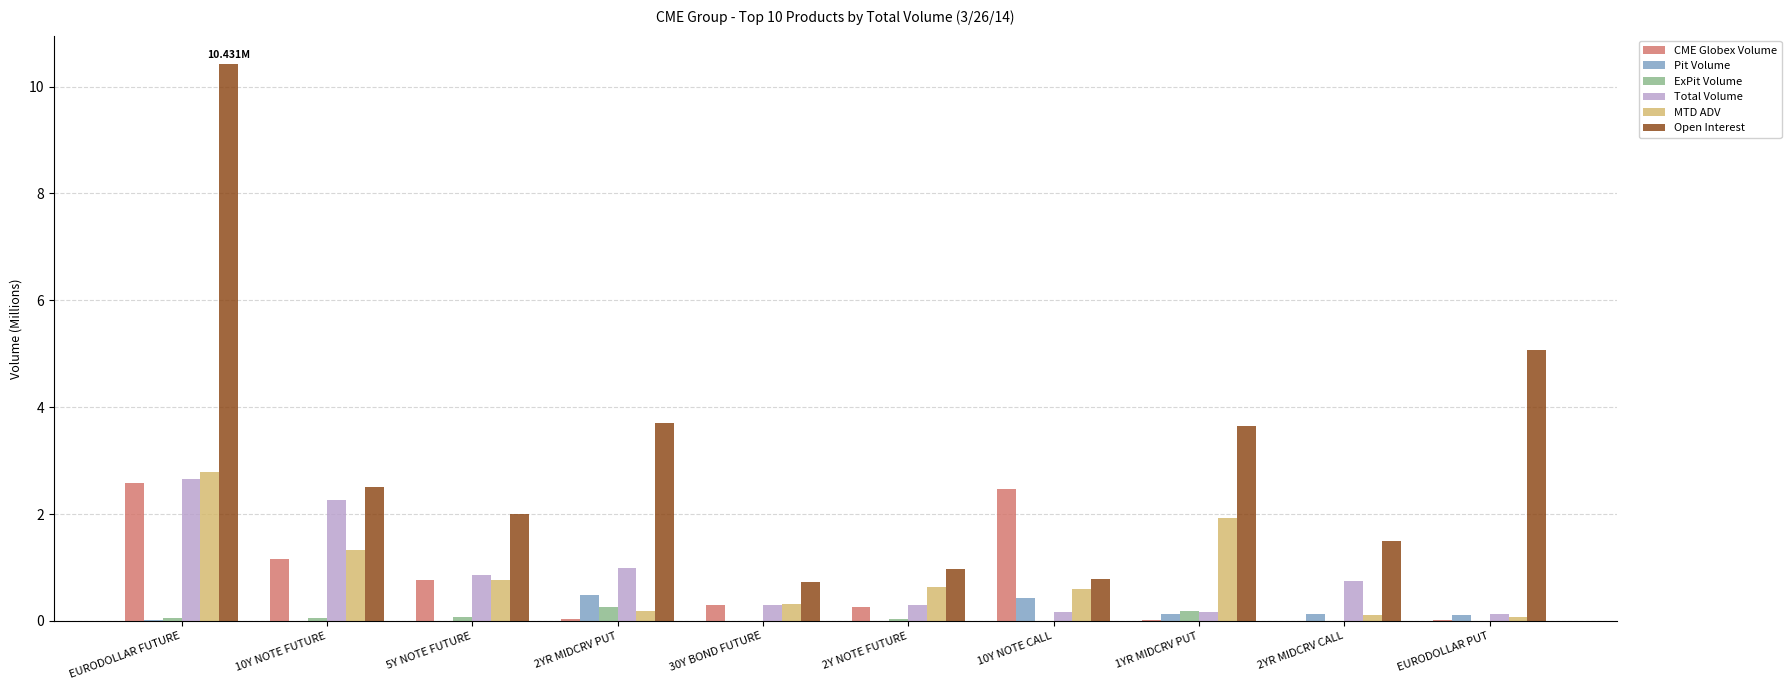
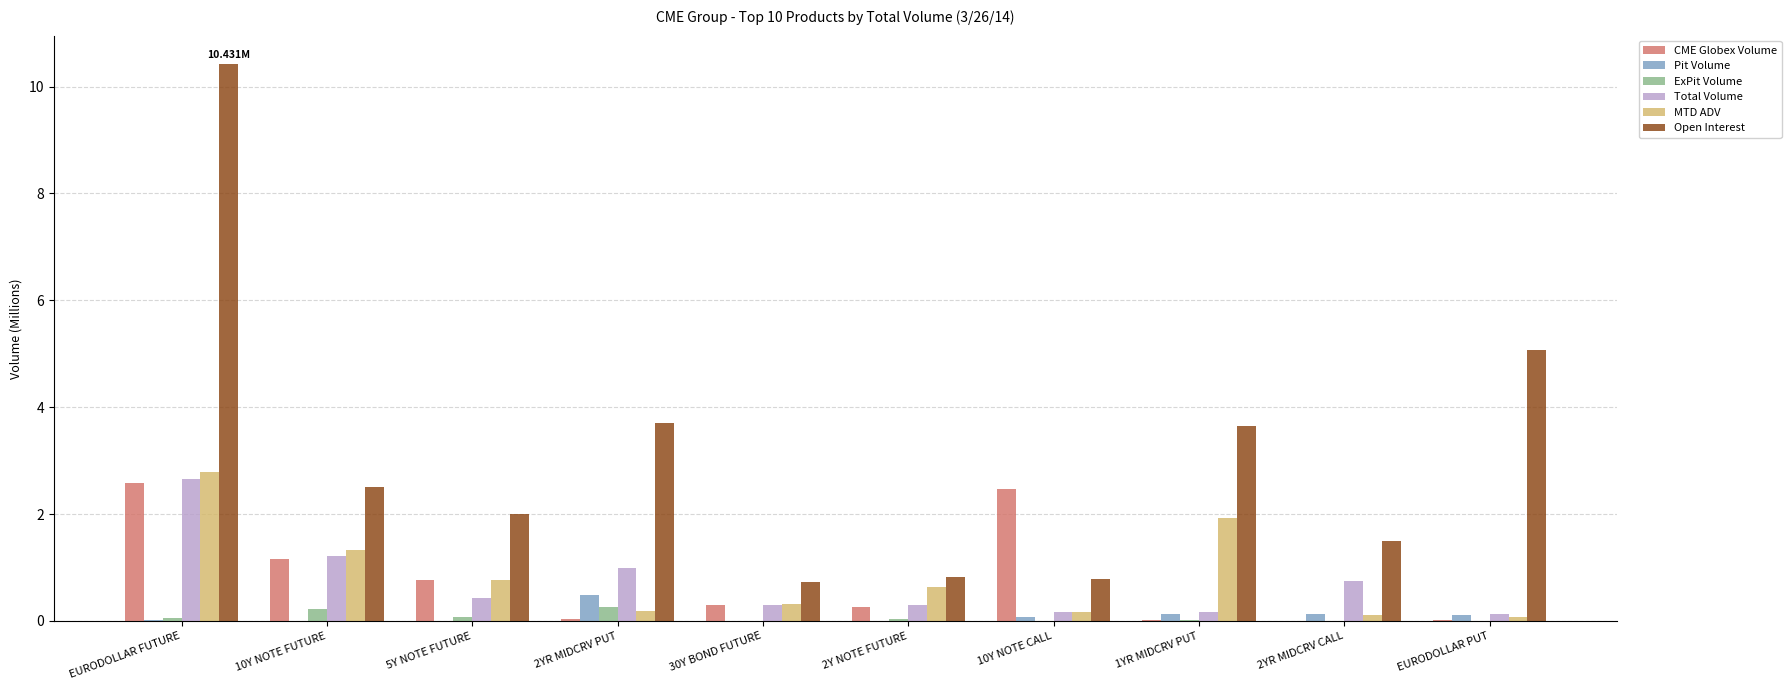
  {
    "CME Globex Volume": {
      "EURODOLLAR FUTURE": 2.6,
      "10Y NOTE FUTURE": 1.2,
      "5Y NOTE FUTURE": 0.8,
      "30Y BOND FUTURE": 0.3,
      "2Y NOTE FUTURE": 0.3,
      "10Y NOTE CALL": 2.5
    },
    "Pit Volume": {
      "2YR MIDCRV PUT": 0.5,
-     "10Y NOTE CALL": 0.4,
+     "10Y NOTE CALL": 0.1,
      "1YR MIDCRV PUT": 0.1,
      "2YR MIDCRV CALL": 0.1,
      "EURODOLLAR PUT": 0.1
    },
    "ExPit Volume": {
      "EURODOLLAR FUTURE": 0.0,
-     "10Y NOTE FUTURE": 0.0,
+     "10Y NOTE FUTURE": 0.2,
      "5Y NOTE FUTURE": 0.1,
      "2YR MIDCRV PUT": 0.3,
      "10Y NOTE CALL": 0.0,
-     "1YR MIDCRV PUT": 0.2,
+     "1YR MIDCRV PUT": 0.0,
      "2YR MIDCRV CALL": 0.0,
      "EURODOLLAR PUT": 0.0
    },
    "Total Volume": {
      "EURODOLLAR FUTURE": 2.7,
-     "10Y NOTE FUTURE": 2.3,
-     "5Y NOTE FUTURE": 0.9,
+     "10Y NOTE FUTURE": 1.2,
+     "5Y NOTE FUTURE": 0.4,
      "2YR MIDCRV PUT": 1.0,
      "30Y BOND FUTURE": 0.3,
      "2Y NOTE FUTURE": 0.3,
      "10Y NOTE CALL": 0.2,
      "1YR MIDCRV PUT": 0.2,
      "2YR MIDCRV CALL": 0.7,
      "EURODOLLAR PUT": 0.1
    },
    "MTD ADV": {
      "EURODOLLAR FUTURE": 2.8,
      "10Y NOTE FUTURE": 1.3,
      "5Y NOTE FUTURE": 0.8,
      "2YR MIDCRV PUT": 0.2,
      "30Y BOND FUTURE": 0.3,
      "2Y NOTE FUTURE": 0.6,
-     "10Y NOTE CALL": 0.6,
+     "10Y NOTE CALL": 0.2,
      "1YR MIDCRV PUT": 1.9,
      "2YR MIDCRV CALL": 0.1,
      "EURODOLLAR PUT": 0.1
    },
    "Open Interest": {
      "10Y NOTE FUTURE": 2.5,
      "5Y NOTE FUTURE": 2.0,
      "2YR MIDCRV PUT": 3.7,
      "30Y BOND FUTURE": 0.7,
-     "2Y NOTE FUTURE": 1.0,
+     "2Y NOTE FUTURE": 0.8,
      "10Y NOTE CALL": 0.8,
      "1YR MIDCRV PUT": 3.6,
      "2YR MIDCRV CALL": 1.5,
      "EURODOLLAR PUT": 5.1
    }
  }
